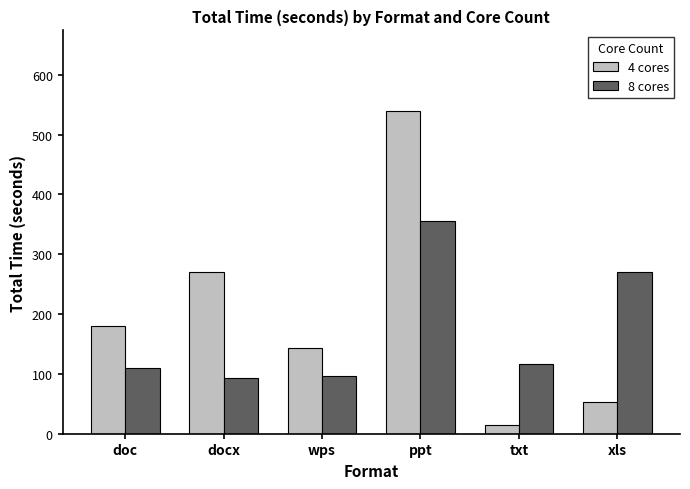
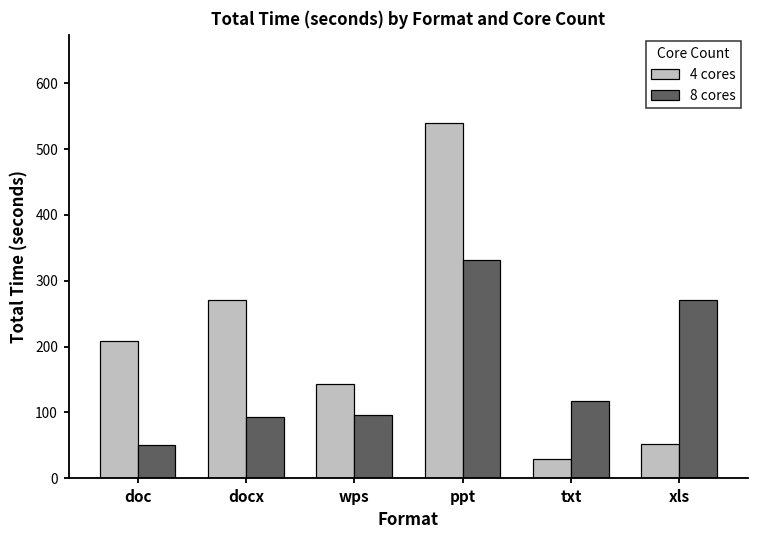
  {
    "4 cores": {
-     "doc": 180,
+     "doc": 210,
      "docx": 270,
      "wps": 140,
      "ppt": 540,
-     "txt": 10,
+     "txt": 30,
      "xls": 50
    },
    "8 cores": {
-     "doc": 110,
+     "doc": 50,
      "docx": 90,
      "wps": 100,
-     "ppt": 360,
+     "ppt": 330,
      "txt": 120,
      "xls": 270
    }
  }
